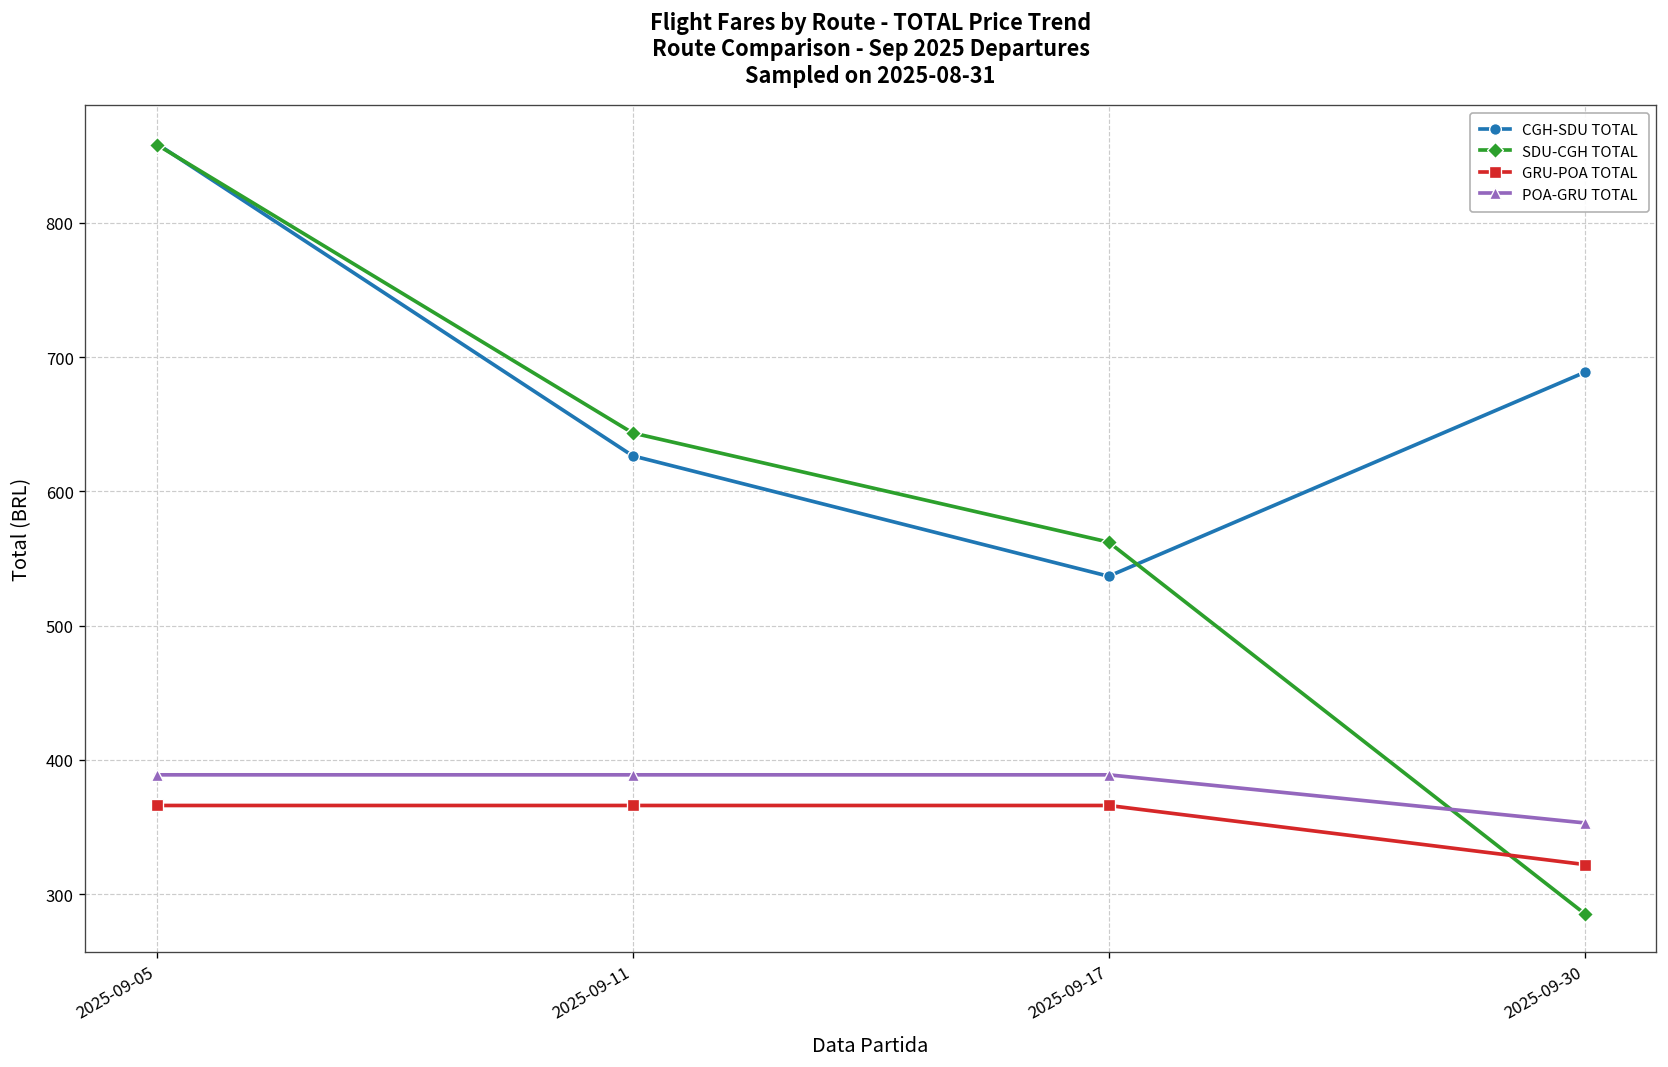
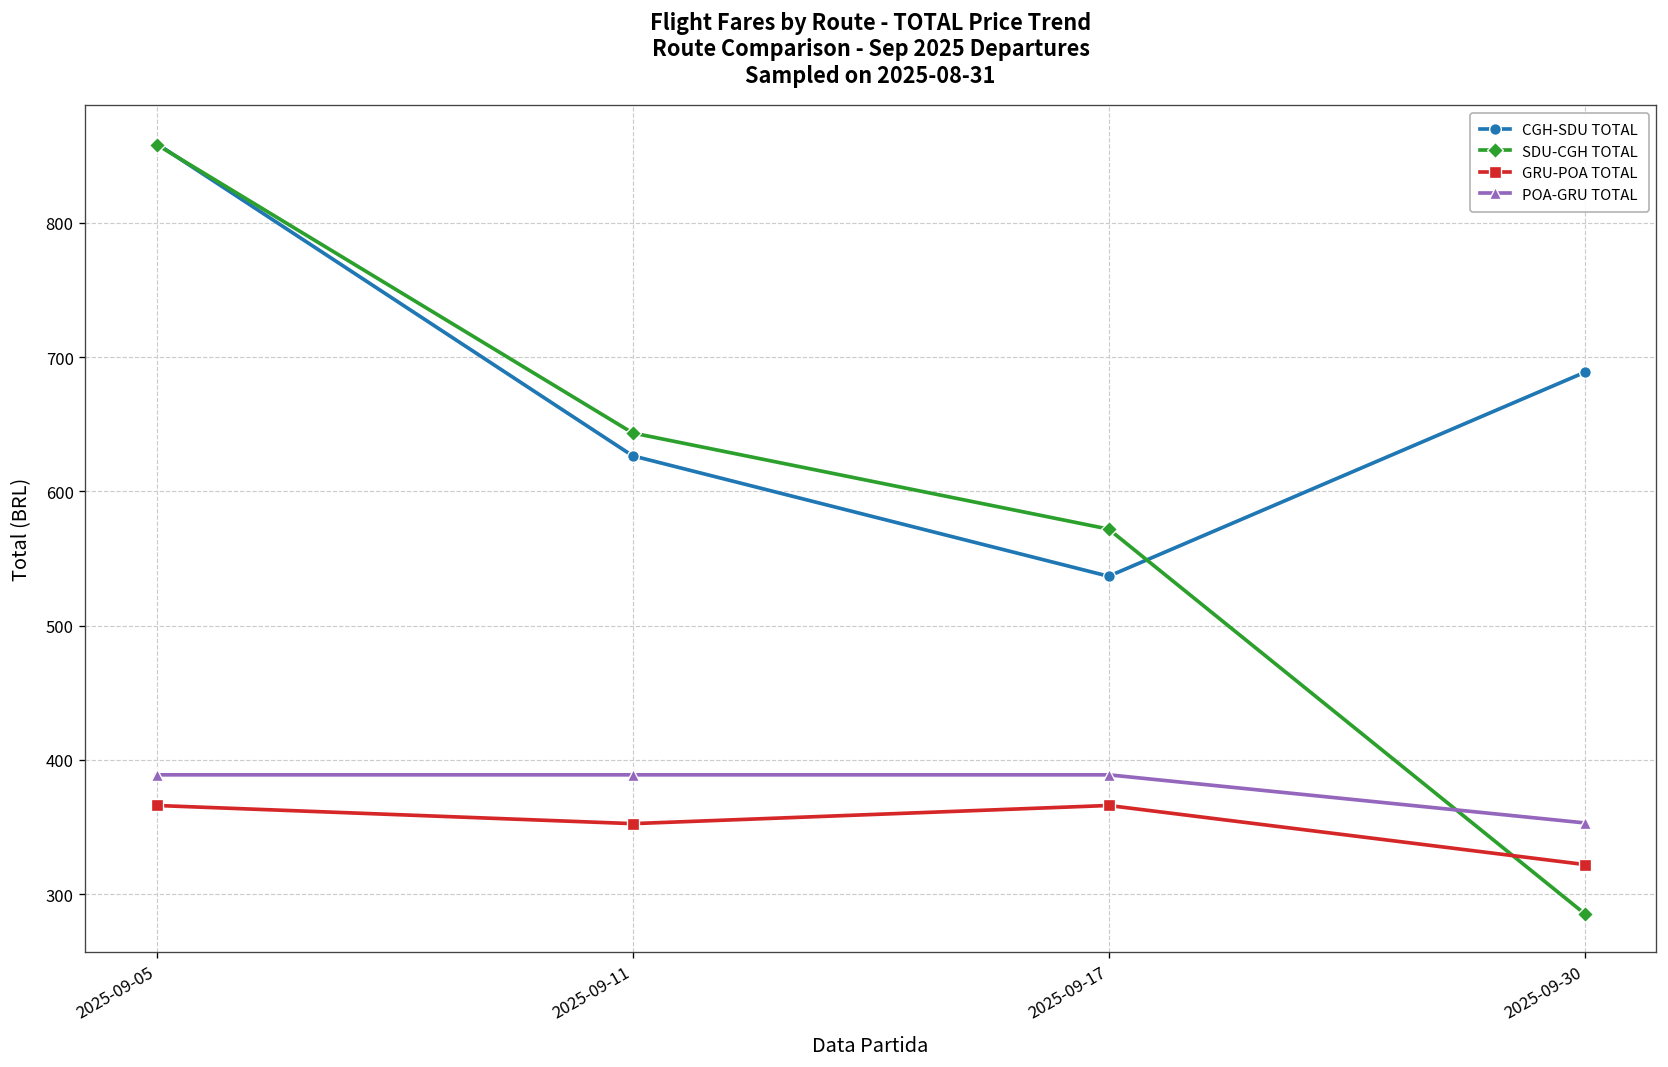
  {
    "CGH-SDU TOTAL": {
      "2025-09-11": 626,
      "2025-09-17": 537,
      "2025-09-30": 689
    },
    "SDU-CGH TOTAL": {
      "2025-09-11": 643,
-     "2025-09-17": 562,
+     "2025-09-17": 572,
      "2025-09-30": 285
    },
    "GRU-POA TOTAL": {
      "2025-09-05": 366,
-     "2025-09-11": 366,
+     "2025-09-11": 352,
      "2025-09-17": 366,
      "2025-09-30": 322
    },
    "POA-GRU TOTAL": {
      "2025-09-05": 389,
      "2025-09-11": 389,
      "2025-09-17": 389,
      "2025-09-30": 353
    }
  }
